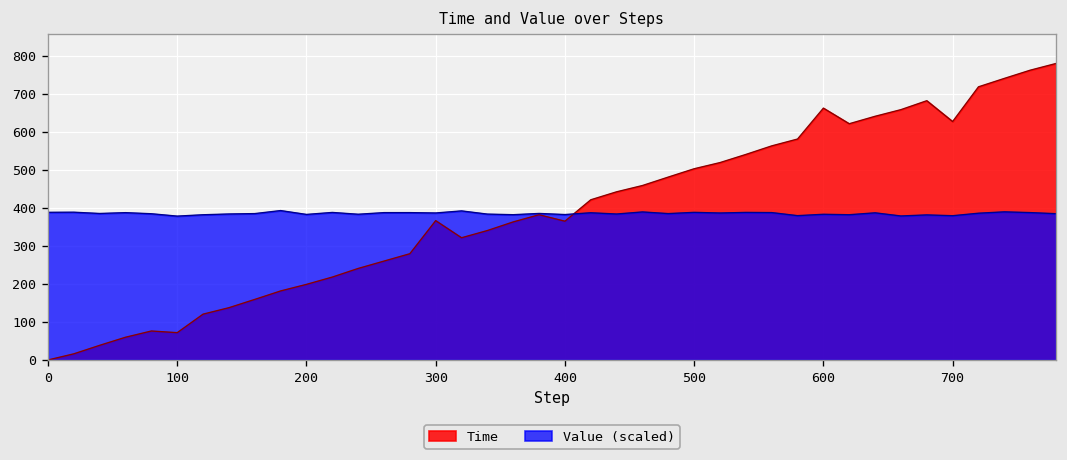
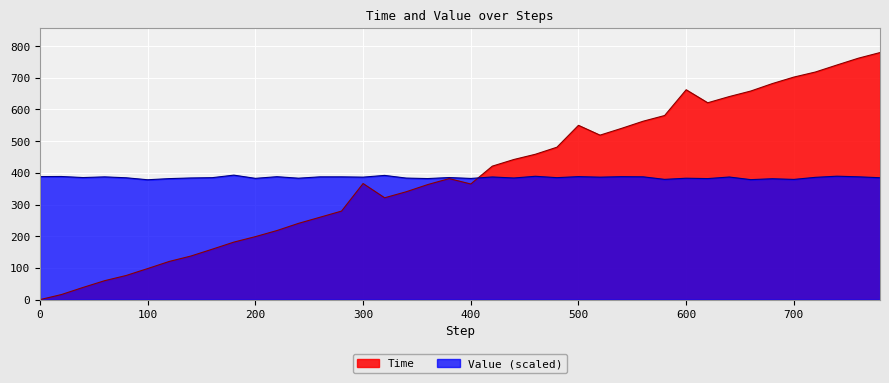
  {
    "Time": {
      "0": 0,
-     "100": 70,
+     "100": 100,
      "200": 200,
      "300": 370,
      "400": 360,
-     "500": 500,
+     "500": 550,
      "600": 660,
-     "700": 630
+     "700": 700
    },
    "Value (scaled)": {
      "0": 390,
      "100": 380,
      "200": 380,
      "300": 390,
      "400": 380,
      "500": 390,
      "600": 380,
      "700": 380
    }
  }
